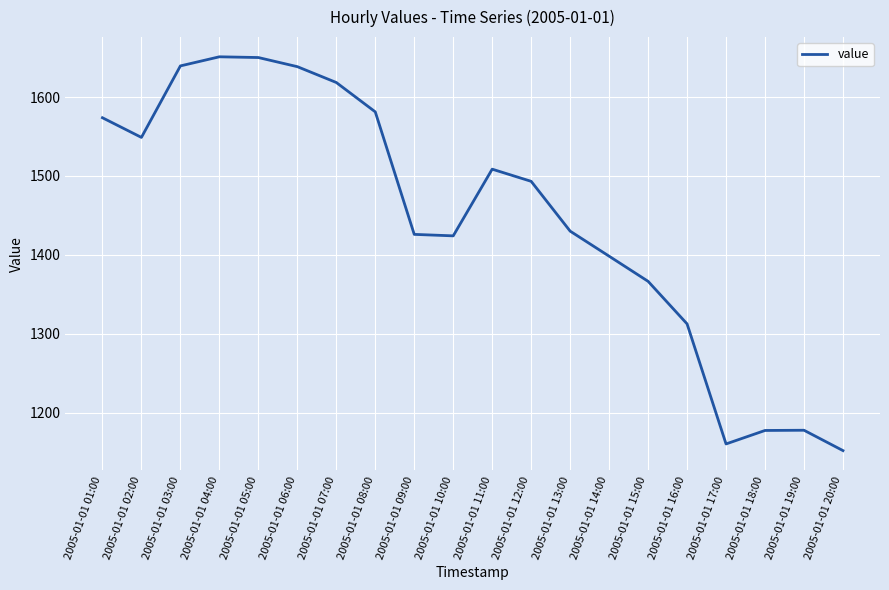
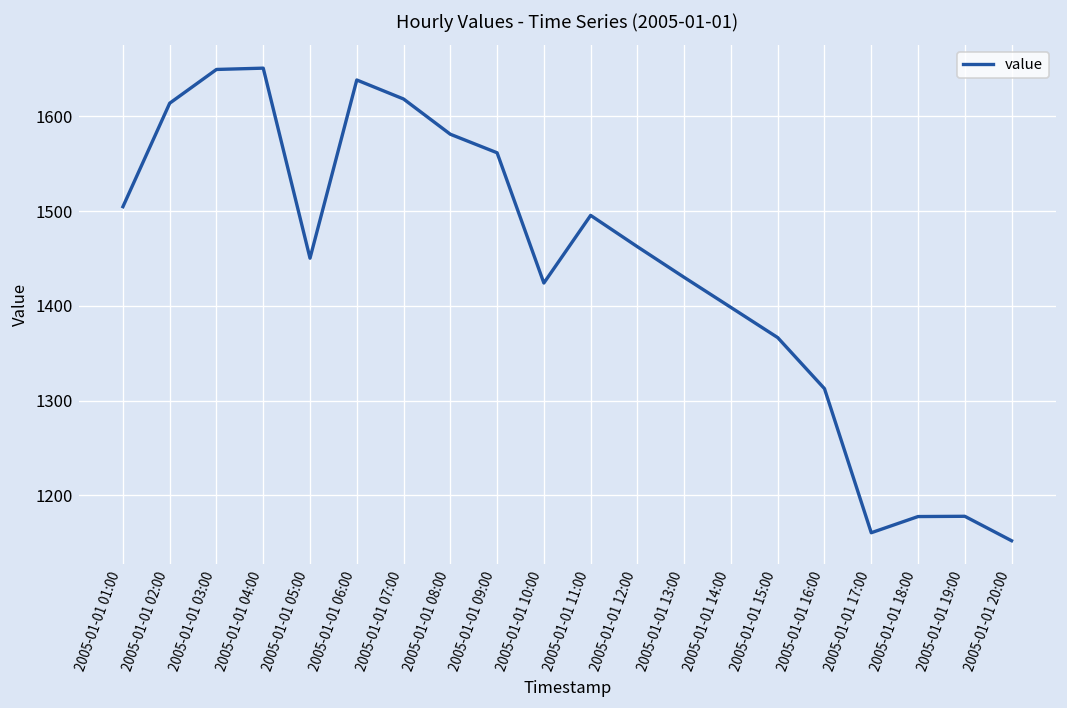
  {
-   "2005-01-01 01:00": 1570,
-   "2005-01-01 02:00": 1550,
-   "2005-01-01 03:00": 1640,
+   "2005-01-01 01:00": 1500,
+   "2005-01-01 02:00": 1610,
+   "2005-01-01 03:00": 1650,
    "2005-01-01 04:00": 1650,
-   "2005-01-01 05:00": 1650,
+   "2005-01-01 05:00": 1450,
    "2005-01-01 06:00": 1640,
    "2005-01-01 07:00": 1620,
    "2005-01-01 08:00": 1580,
-   "2005-01-01 09:00": 1430,
+   "2005-01-01 09:00": 1560,
    "2005-01-01 10:00": 1420,
-   "2005-01-01 11:00": 1510,
-   "2005-01-01 12:00": 1490,
+   "2005-01-01 11:00": 1500,
+   "2005-01-01 12:00": 1460,
    "2005-01-01 13:00": 1430,
    "2005-01-01 14:00": 1400,
    "2005-01-01 15:00": 1370,
    "2005-01-01 16:00": 1310,
    "2005-01-01 17:00": 1160,
    "2005-01-01 18:00": 1180,
    "2005-01-01 19:00": 1180,
    "2005-01-01 20:00": 1150
  }
